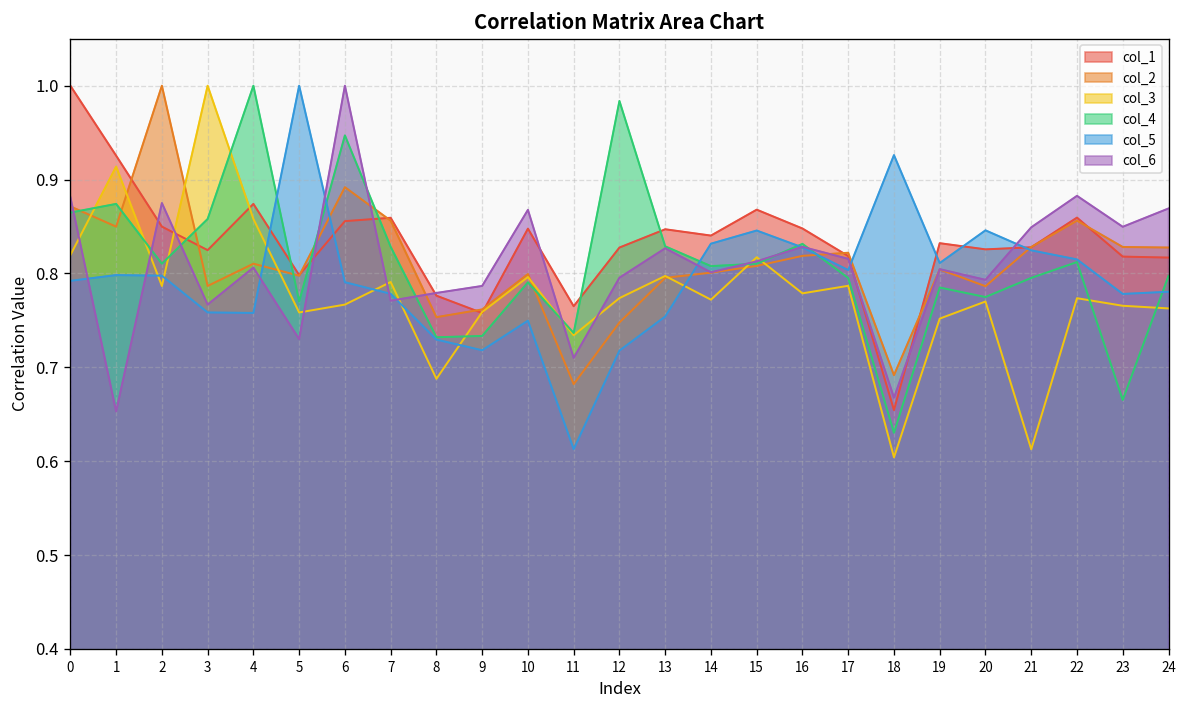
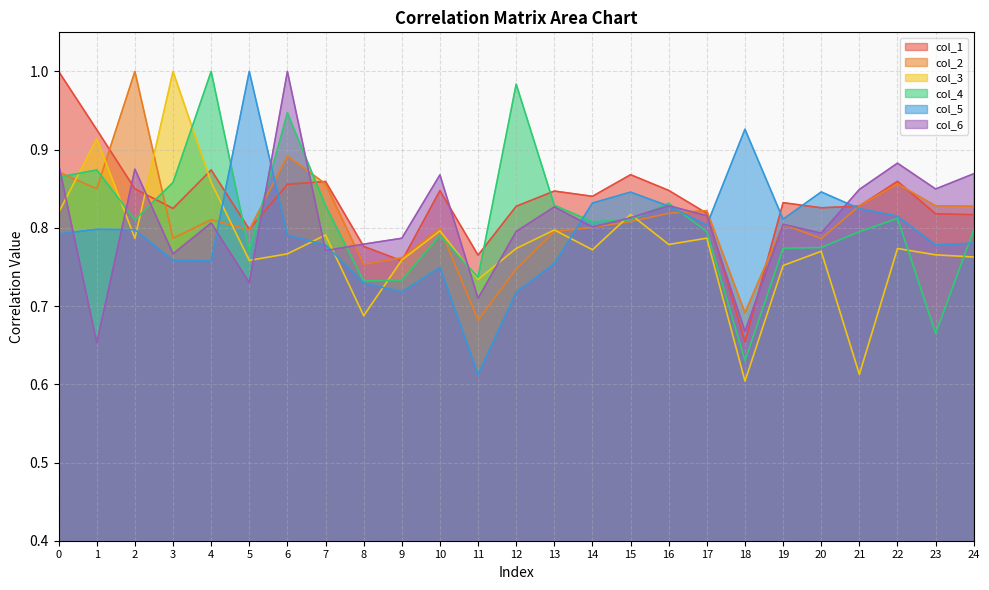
  {
    "col_3": {
      "0": 0.82,
      "1": 0.91,
      "2": 0.79,
      "3": 1.00,
      "4": 0.86,
      "5": 0.76,
      "6": 0.77,
      "7": 0.79,
      "8": 0.69,
      "12": 0.77,
      "14": 0.77,
      "15": 0.82,
      "16": 0.78,
      "17": 0.79,
      "18": 0.60,
      "19": 0.75,
      "20": 0.77,
      "21": 0.61,
      "22": 0.77,
      "23": 0.77,
      "24": 0.76
    },
    "col_4": {
      "0": 0.86,
      "1": 0.87,
      "2": 0.81,
      "3": 0.86,
      "4": 1.00,
      "5": 0.77,
      "6": 0.95,
      "7": 0.83,
      "9": 0.73,
      "10": 0.79,
      "12": 0.98,
      "14": 0.81,
      "17": 0.80,
      "18": 0.63,
-     "19": 0.79,
+     "19": 0.77,
      "20": 0.77,
      "21": 0.80,
      "23": 0.67,
      "24": 0.80
    },
    "col_5": {
      "0": 0.79,
      "1": 0.80,
      "2": 0.80,
      "3": 0.76,
      "4": 0.76,
      "5": 1.00,
      "6": 0.79,
      "7": 0.78,
      "9": 0.72,
      "10": 0.75,
      "11": 0.61,
      "12": 0.72,
      "13": 0.75,
      "14": 0.83,
      "15": 0.85,
      "17": 0.80,
      "18": 0.93,
      "19": 0.81,
      "20": 0.85,
      "23": 0.78,
      "24": 0.78
    },
    "col_6": {
      "0": 0.88,
      "1": 0.65,
      "2": 0.88,
      "3": 0.77,
      "4": 0.81,
      "5": 0.73,
      "6": 1.00,
      "7": 0.77,
      "9": 0.79,
      "10": 0.87,
      "11": 0.71,
      "12": 0.80,
      "18": 0.67,
      "20": 0.79,
      "21": 0.85,
      "22": 0.88,
      "23": 0.85,
      "24": 0.87
    }
  }
